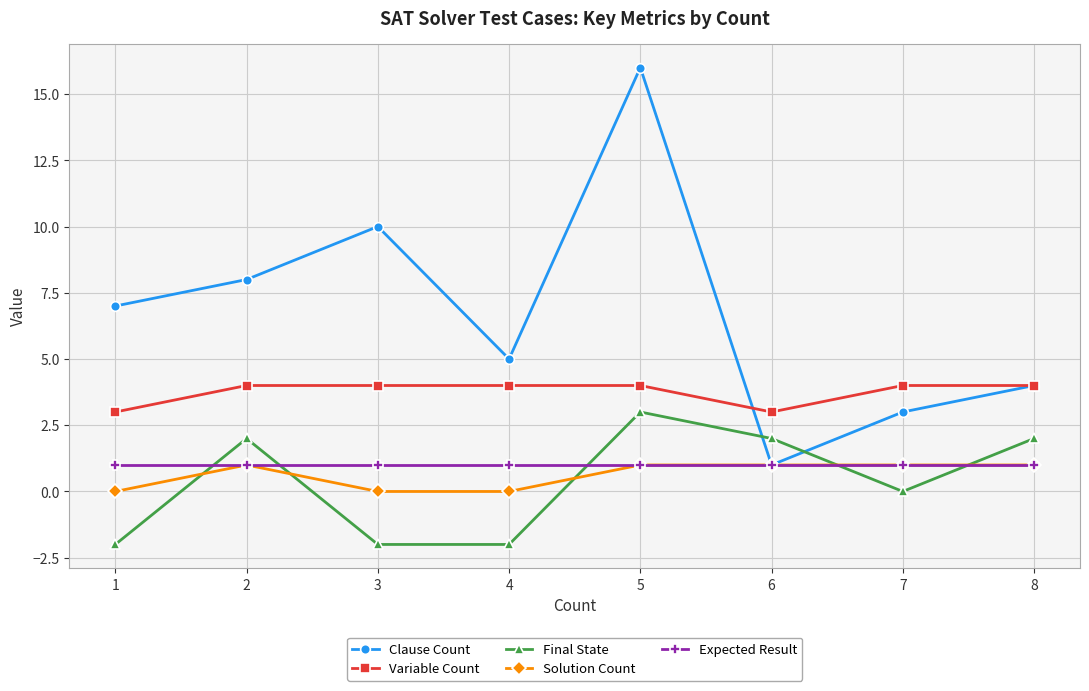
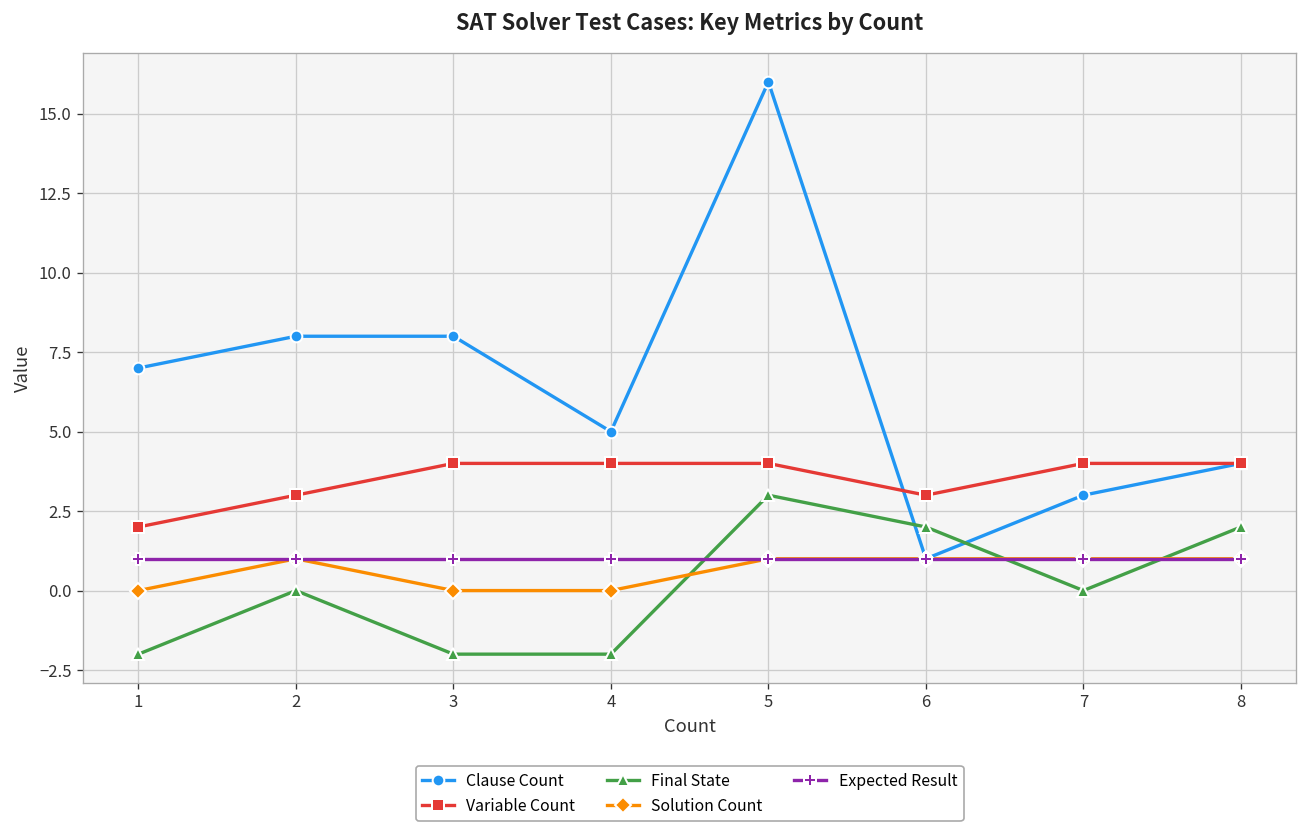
  {
    "Clause Count": {
      "1": 7,
      "2": 8,
-     "3": 10,
+     "3": 8,
      "4": 5,
      "5": 16,
      "7": 3
    },
    "Variable Count": {
-     "1": 3,
-     "2": 4,
+     "1": 2,
+     "2": 3,
      "3": 4,
      "4": 4,
      "5": 4,
      "6": 3,
      "7": 4
    },
    "Final State": {
      "1": -2,
-     "2": 2,
+     "2": 0,
      "3": -2,
      "4": -2,
      "5": 3,
      "6": 2,
      "7": 0,
      "8": 2
    },
    "Solution Count": {
      "1": 0,
      "3": 0,
      "4": 0
    },
    "Expected Result": {
      "1": 1,
      "3": 1,
      "4": 1
    }
  }
